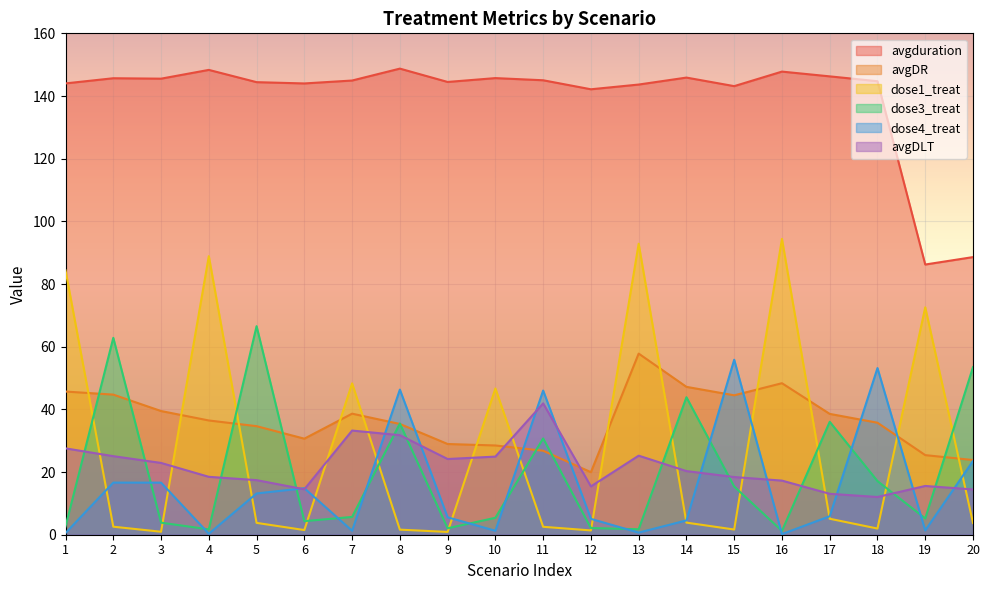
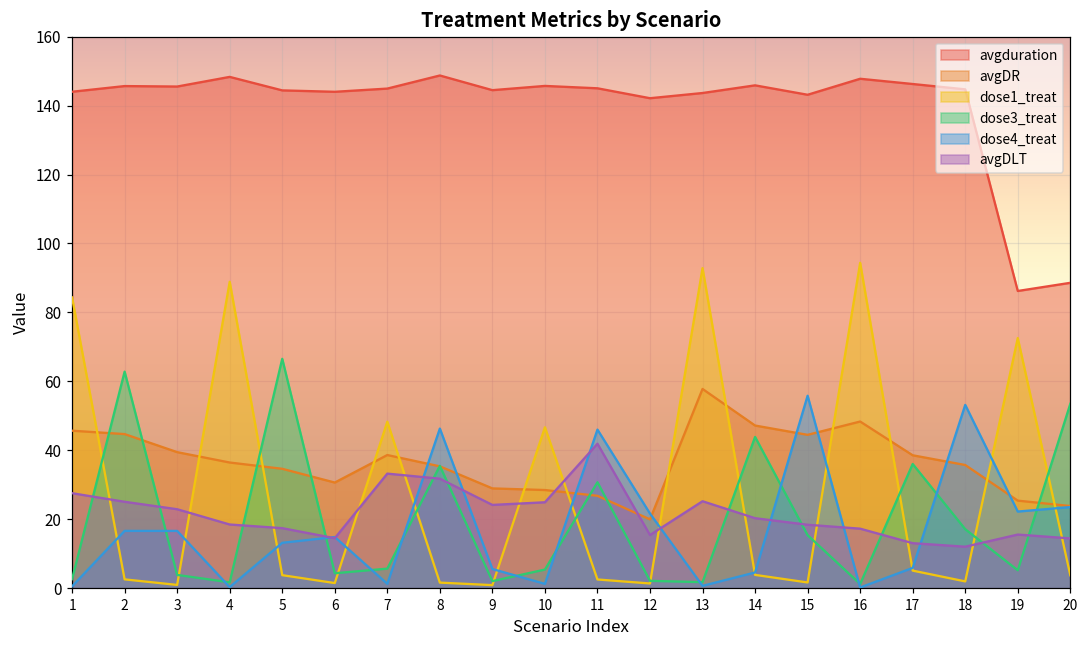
  {
    "dose3_treat": {
      "1": 3,
      "2": 63,
      "3": 4,
      "4": 2,
      "5": 67,
      "6": 4,
      "7": 6,
      "9": 2,
      "10": 5,
      "11": 31,
      "13": 2,
      "14": 44,
      "15": 15,
      "16": 1,
      "17": 36,
      "18": 17,
      "19": 5,
      "20": 53
    },
    "dose4_treat": {
      "1": 1,
      "2": 17,
      "3": 17,
      "4": 0,
      "5": 13,
      "7": 1,
      "8": 46,
      "9": 6,
      "10": 1,
      "11": 46,
-     "12": 5,
+     "12": 22,
      "13": 1,
      "15": 56,
      "16": 0,
      "18": 53,
-     "19": 1
+     "19": 22
    },
    "avgDLT": {
      "1": 28,
      "2": 25,
      "3": 23,
      "4": 18,
      "5": 17,
      "7": 33,
      "8": 32,
      "9": 24,
      "10": 25,
      "11": 42,
      "12": 15,
      "13": 25,
      "14": 20,
      "15": 18,
      "16": 17,
      "17": 13,
      "18": 12,
      "19": 16,
      "20": 14
    }
  }
